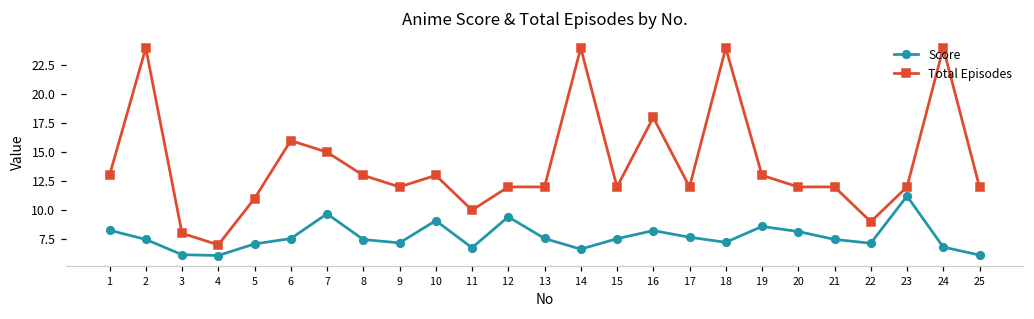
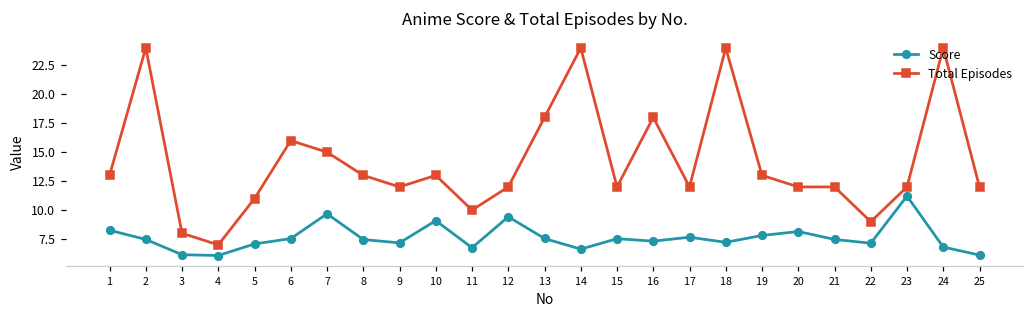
  {
    "Score": {
      "1": 8.3,
      "2": 7.5,
      "3": 6.2,
      "4": 6.1,
      "5": 7.1,
      "6": 7.5,
      "7": 9.7,
      "8": 7.5,
      "9": 7.2,
      "10": 9.1,
      "11": 6.8,
      "12": 9.4,
      "13": 7.6,
      "14": 6.6,
      "15": 7.5,
-     "16": 8.2,
+     "16": 7.3,
      "17": 7.7,
      "18": 7.2,
-     "19": 8.6,
+     "19": 7.8,
      "20": 8.2,
      "21": 7.5,
      "22": 7.1,
      "23": 11.2,
      "24": 6.8,
      "25": 6.1
    },
    "Total Episodes": {
      "1": 13,
      "2": 24,
      "3": 8,
      "4": 7,
      "5": 11,
      "6": 16,
      "7": 15,
      "8": 13,
      "9": 12,
      "10": 13,
      "11": 10,
      "12": 12,
-     "13": 12,
+     "13": 18,
      "14": 24,
      "15": 12,
      "16": 18,
      "17": 12,
      "18": 24,
      "19": 13,
      "20": 12,
      "21": 12,
      "22": 9,
      "23": 12,
      "24": 24,
      "25": 12
    }
  }
